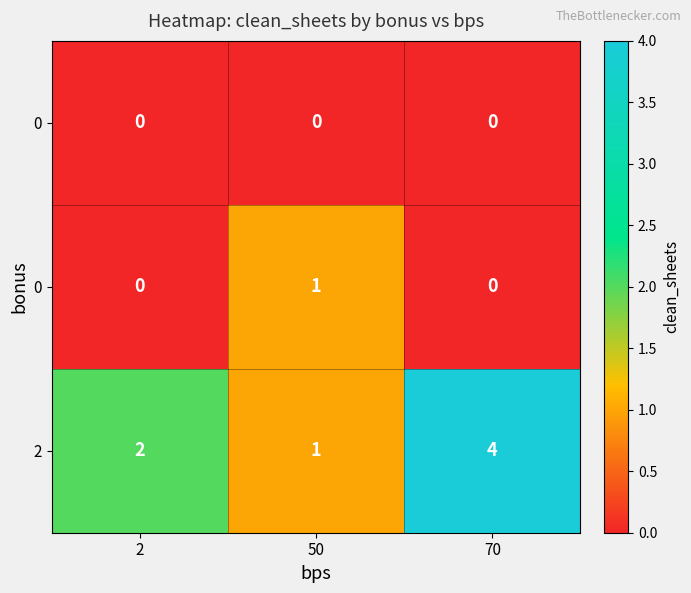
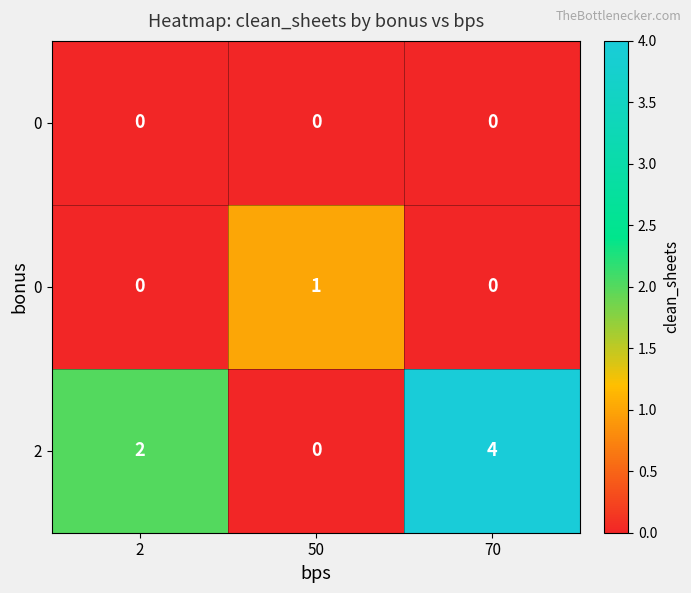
  {
    "2": {
      "2": 2,
-     "50": 1,
+     "50": 0,
      "70": 4
    }
  }
